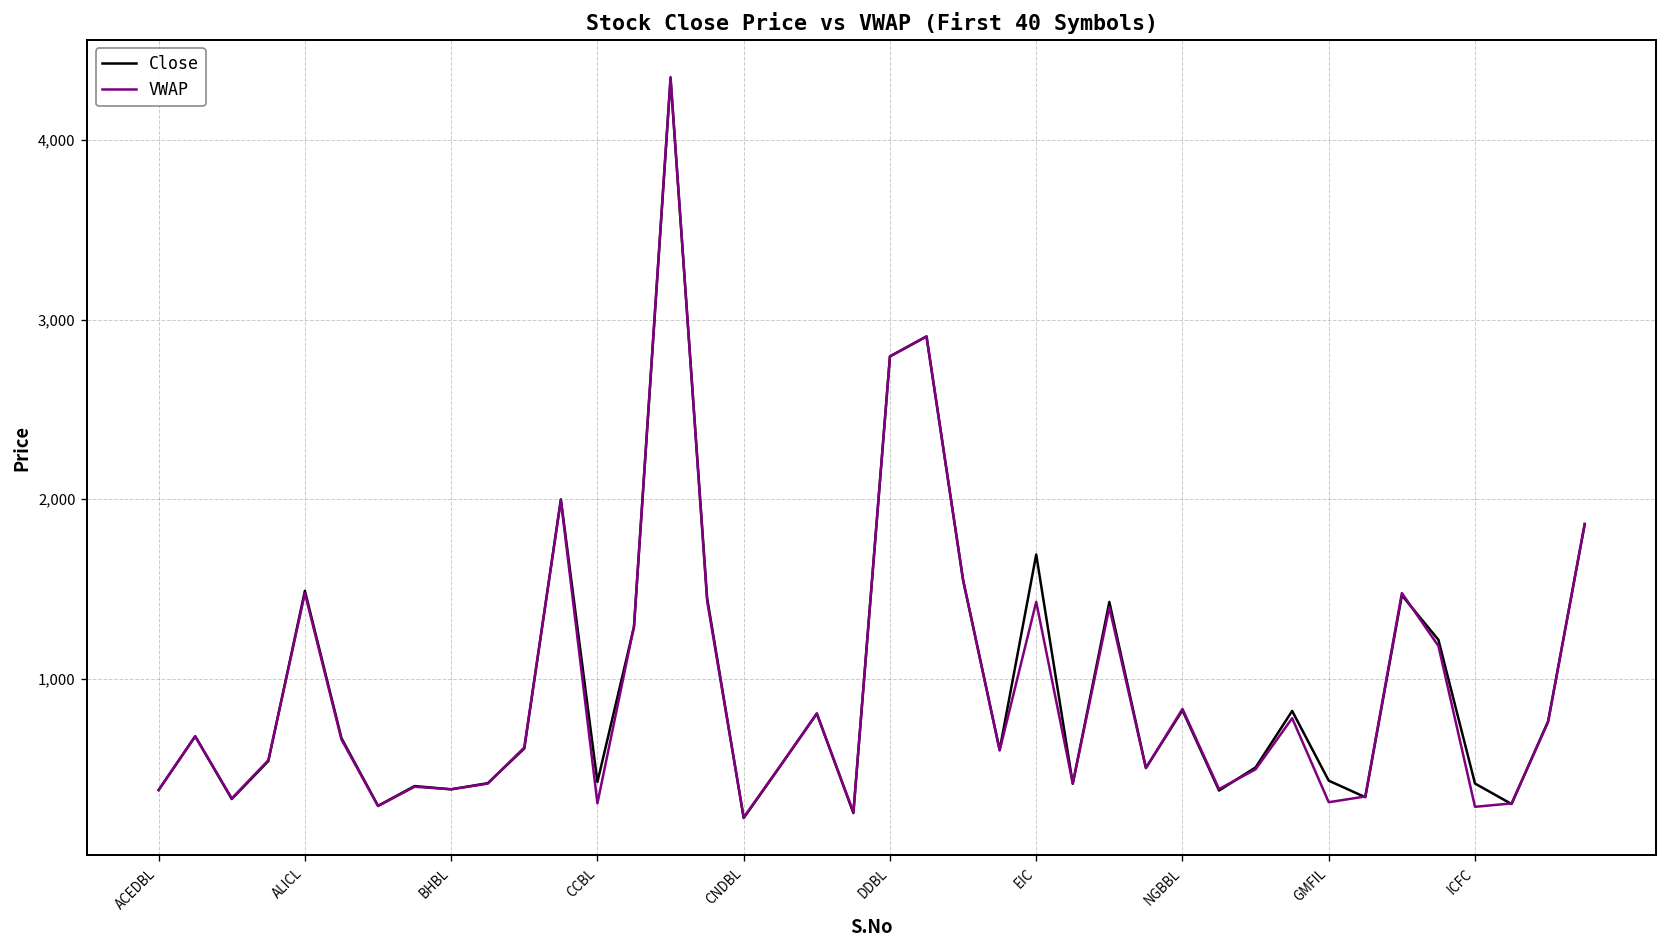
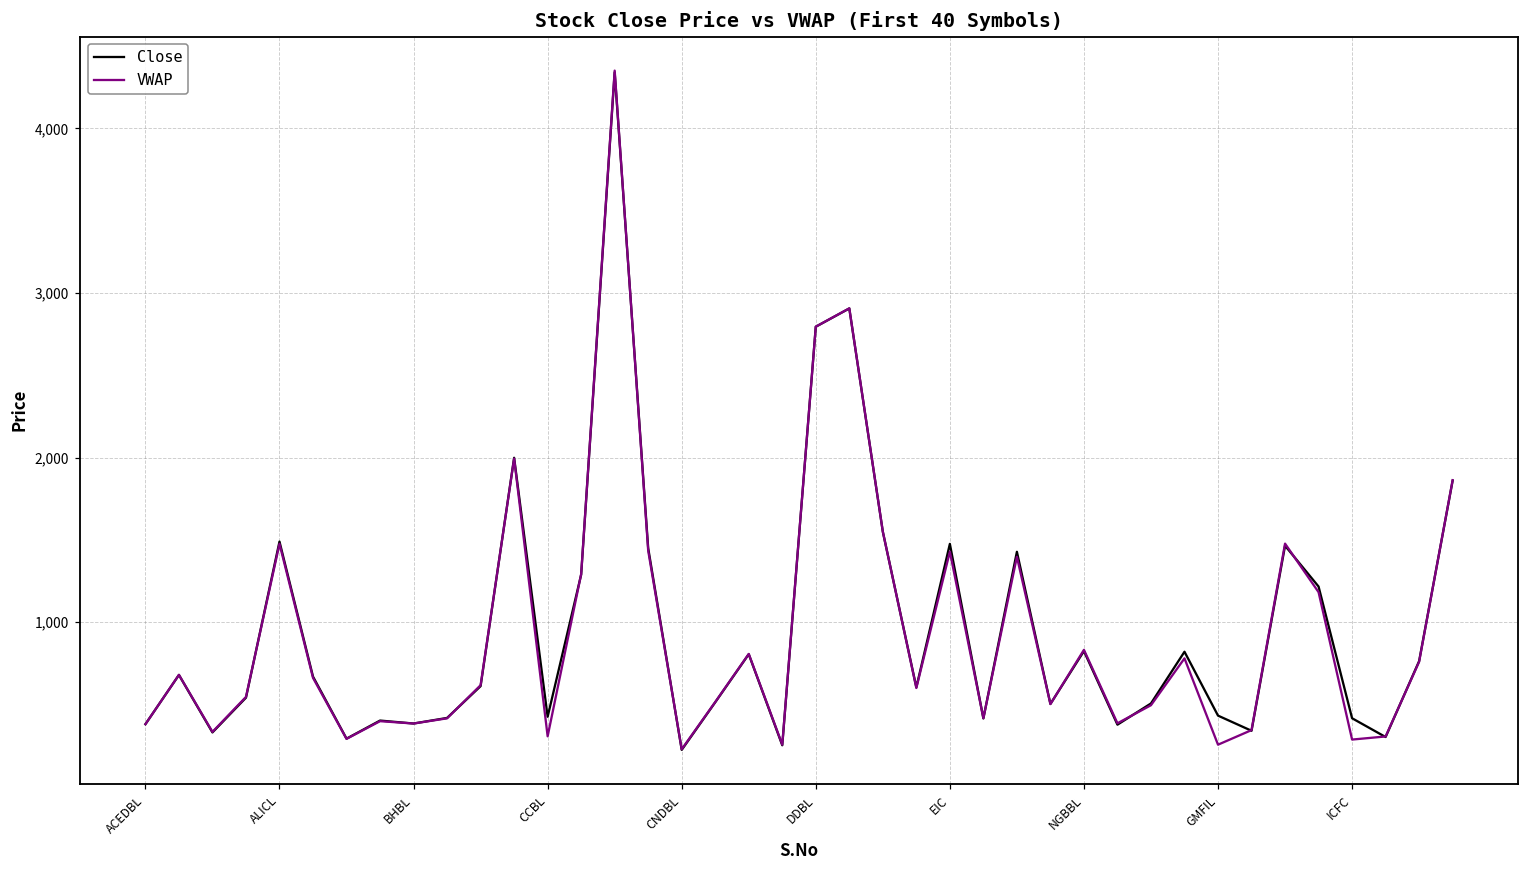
  {
    "Close": {
      "CCBL": "430",
-     "EIC": "1,690",
+     "EIC": "1,480",
      "GMFIL": "430",
      "ICFC": "420"
    },
    "VWAP": {
      "CCBL": "310",
      "EIC": "1,430",
-     "GMFIL": "310",
+     "GMFIL": "260",
      "ICFC": "290"
    }
  }
